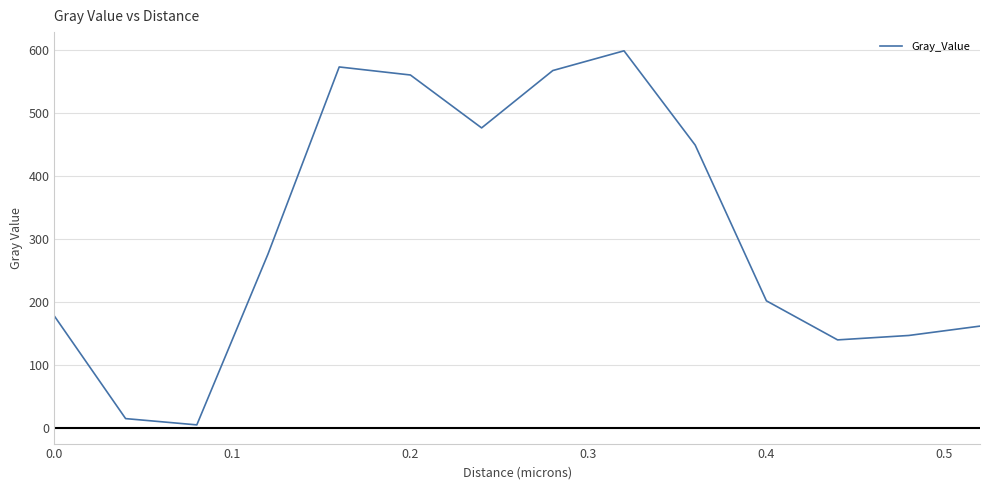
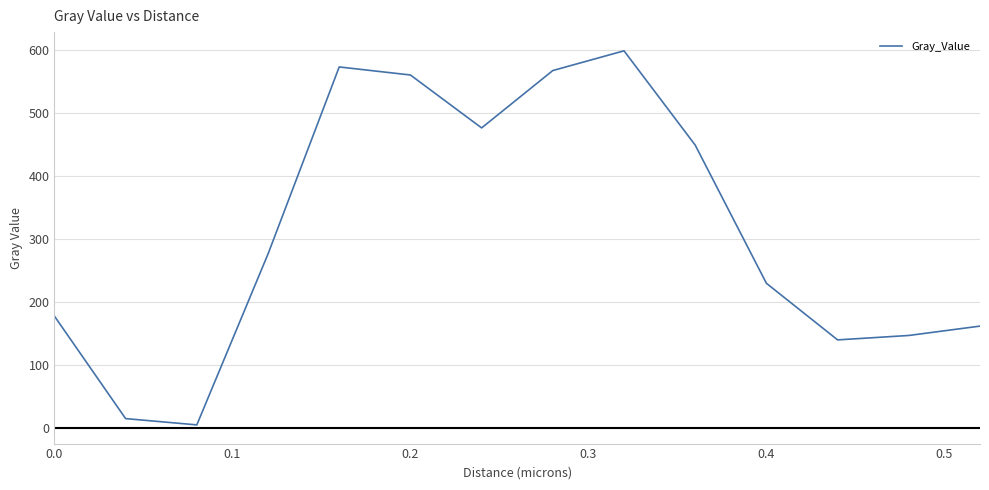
  {
    "0.0": 180,
    "0.2": 560,
-   "0.4": 200
+   "0.4": 230
  }
